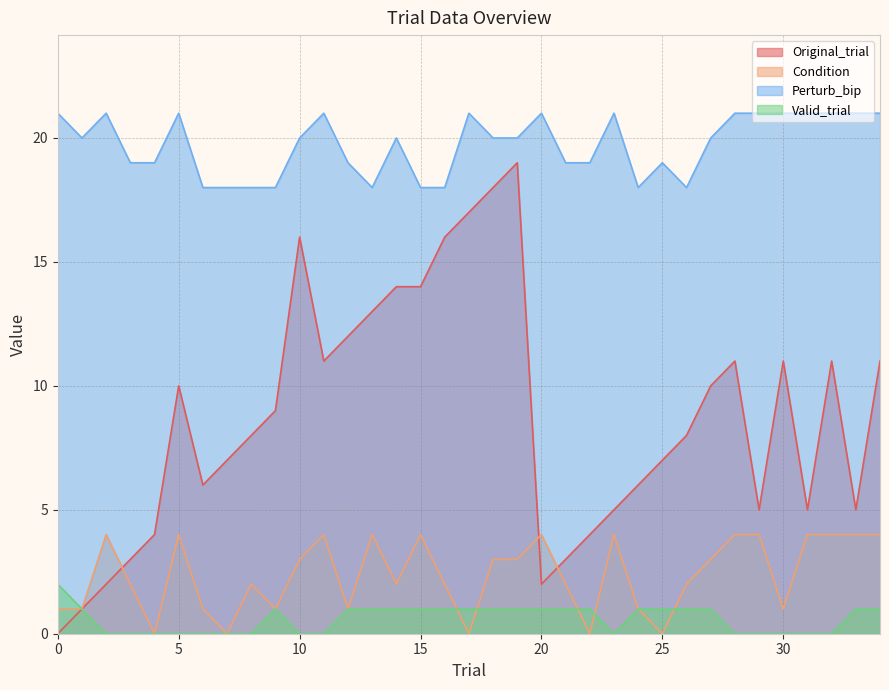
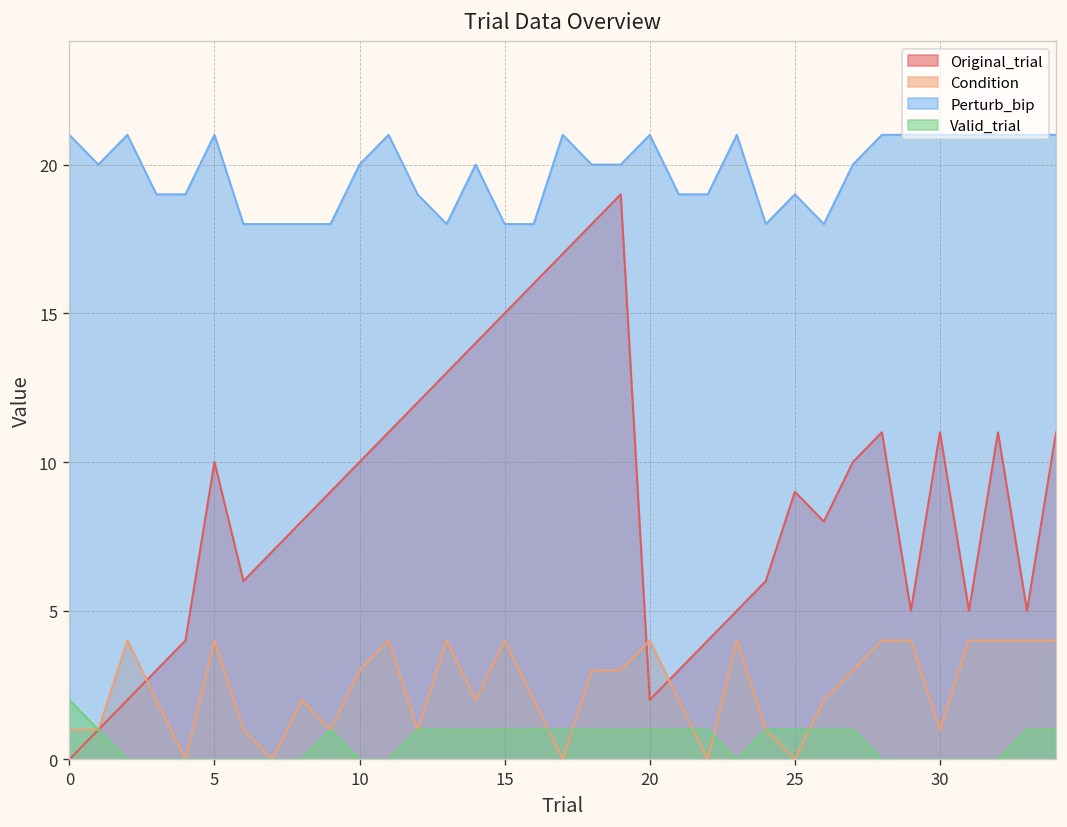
  {
    "Original_trial": {
      "0": 0,
      "5": 10,
-     "10": 16,
-     "15": 14,
+     "10": 10,
+     "15": 15,
      "20": 2,
-     "25": 7,
+     "25": 9,
      "30": 11
    },
    "Condition": {
      "0": 1,
      "5": 4,
      "10": 3,
      "15": 4,
      "20": 4,
      "25": 0,
      "30": 1
    },
    "Perturb_bip": {
      "0": 21,
      "5": 21,
      "10": 20,
      "15": 18,
      "20": 21,
      "25": 19
    },
    "Valid_trial": {
      "0": 2,
      "5": 0,
      "10": 0,
      "15": 1,
      "20": 1,
      "25": 1,
      "30": 0
    }
  }
